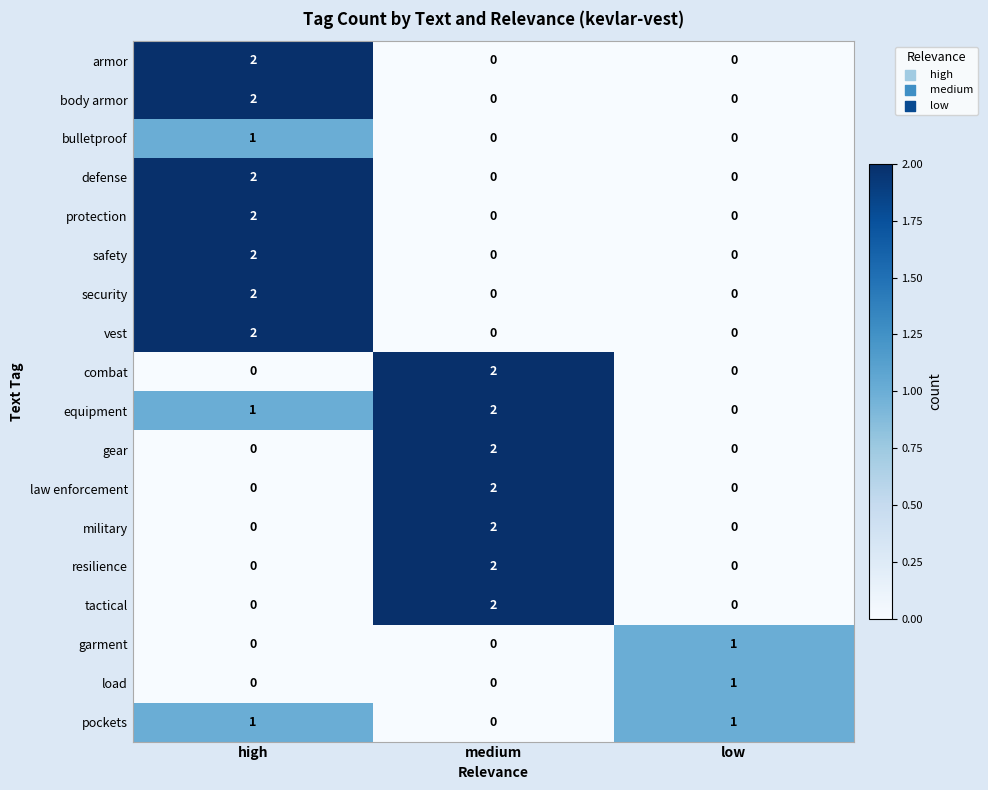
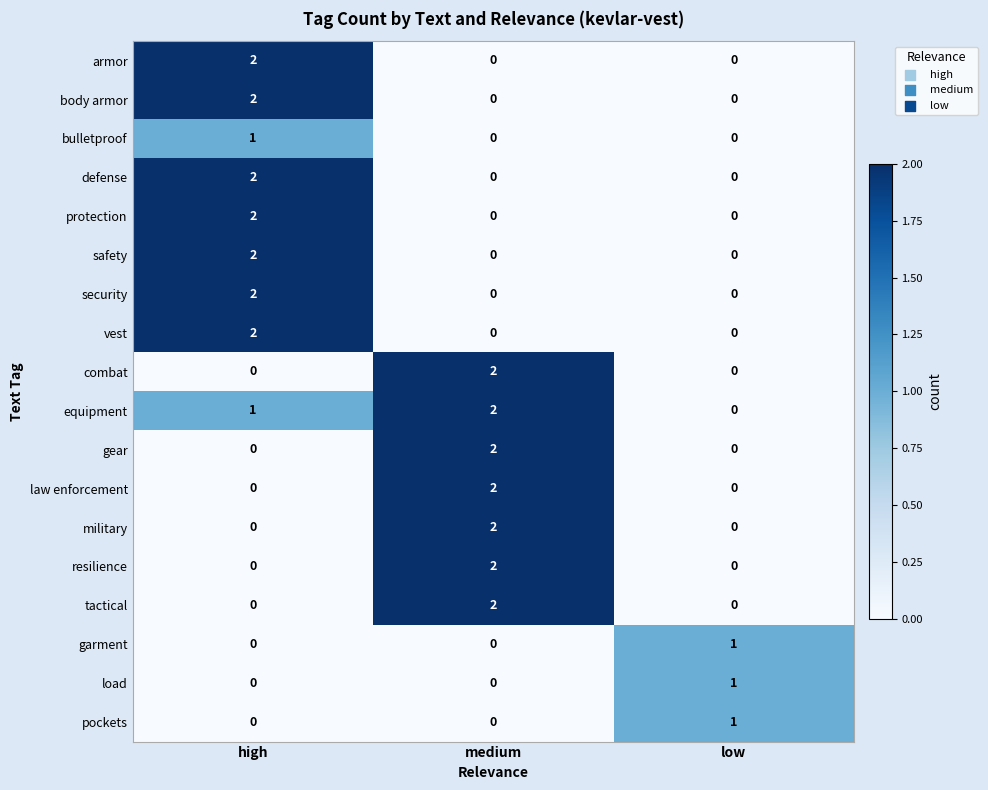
  {
    "armor": {
      "high": 2,
      "medium": 0,
      "low": 0
    },
    "body armor": {
      "high": 2,
      "medium": 0,
      "low": 0
    },
    "bulletproof": {
      "high": 1,
      "medium": 0,
      "low": 0
    },
    "defense": {
      "high": 2,
      "medium": 0,
      "low": 0
    },
    "protection": {
      "high": 2,
      "medium": 0,
      "low": 0
    },
    "safety": {
      "high": 2,
      "medium": 0,
      "low": 0
    },
    "security": {
      "high": 2,
      "medium": 0,
      "low": 0
    },
    "vest": {
      "high": 2,
      "medium": 0,
      "low": 0
    },
    "combat": {
      "high": 0,
      "medium": 2,
      "low": 0
    },
    "equipment": {
      "high": 1,
      "medium": 2,
      "low": 0
    },
    "gear": {
      "high": 0,
      "medium": 2,
      "low": 0
    },
    "law enforcement": {
      "high": 0,
      "medium": 2,
      "low": 0
    },
    "military": {
      "high": 0,
      "medium": 2,
      "low": 0
    },
    "resilience": {
      "high": 0,
      "medium": 2,
      "low": 0
    },
    "tactical": {
      "high": 0,
      "medium": 2,
      "low": 0
    },
    "garment": {
      "high": 0,
      "medium": 0,
      "low": 1
    },
    "load": {
      "high": 0,
      "medium": 0,
      "low": 1
    },
    "pockets": {
-     "high": 1,
+     "high": 0,
      "medium": 0,
      "low": 1
    }
  }
